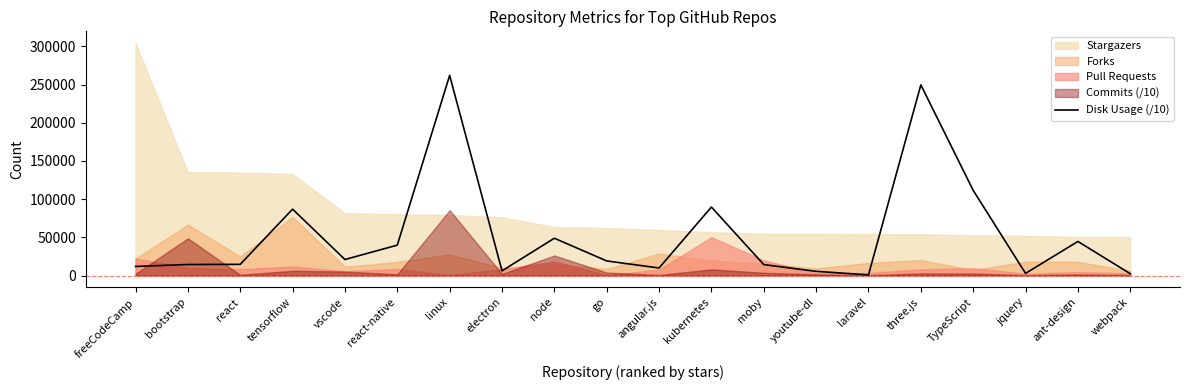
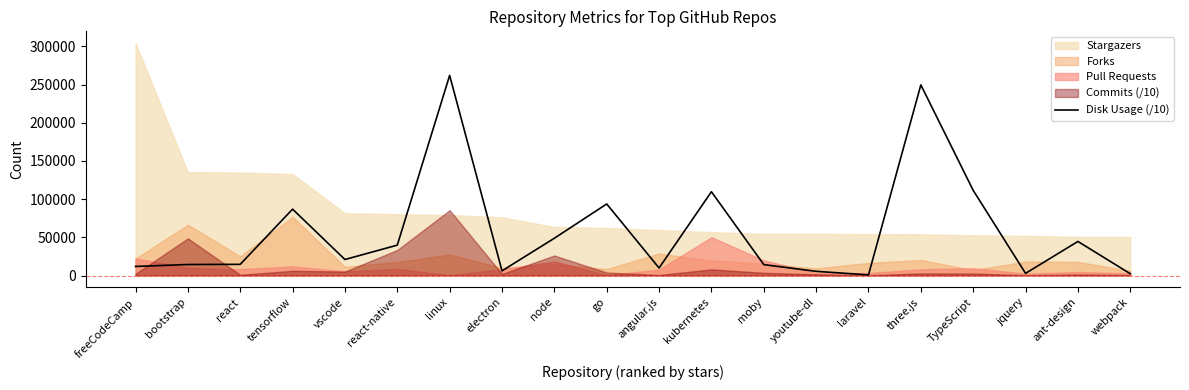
  {
    "Disk Usage (/10)": {
      "freeCodeCamp": 10000,
      "bootstrap": 10000,
      "react": 10000,
      "tensorflow": 90000,
      "vscode": 20000,
      "react-native": 40000,
      "linux": 260000,
      "node": 50000,
-     "go": 20000,
-     "kubernetes": 90000,
+     "go": 90000,
+     "kubernetes": 110000,
      "three.js": 250000,
      "TypeScript": 110000,
      "ant-design": 40000
    },
    "Commits (/10)": {
      "bootstrap": 50000,
      "tensorflow": 10000,
-     "react-native": 0,
+     "react-native": 30000,
      "linux": 90000,
      "node": 30000,
      "go": 0,
      "kubernetes": 10000,
      "moby": 0
    }
  }
